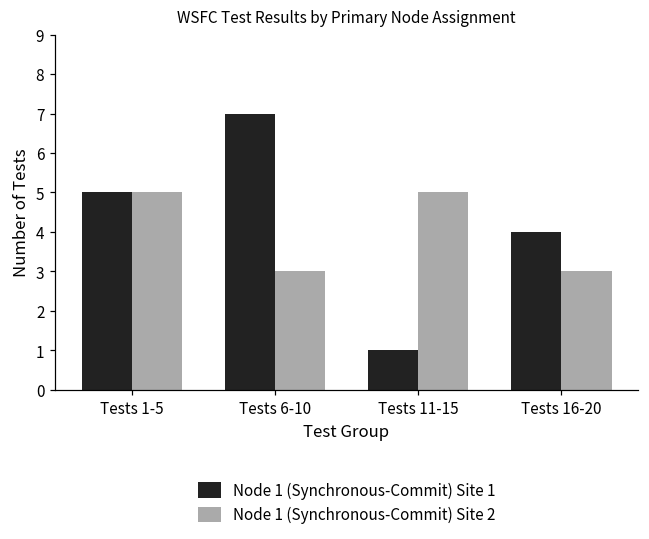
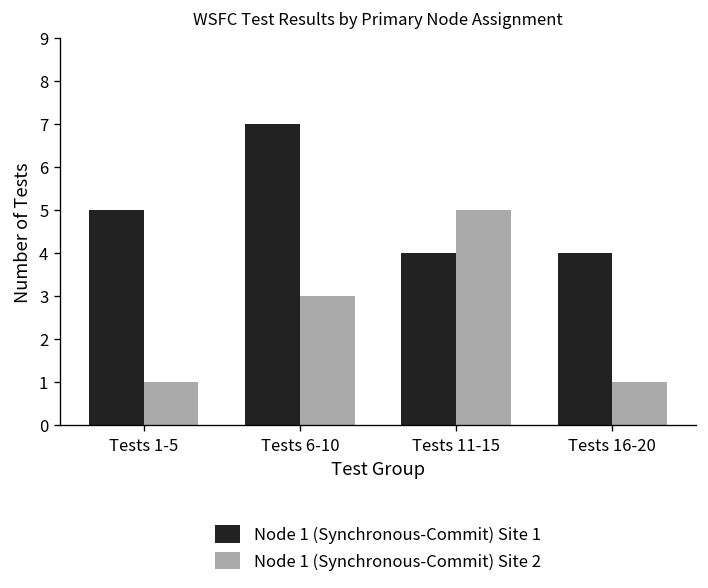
  {
    "Node 1 (Synchronous-Commit) Site 1": {
      "Tests 1-5": 5,
      "Tests 6-10": 7,
-     "Tests 11-15": 1,
+     "Tests 11-15": 4,
      "Tests 16-20": 4
    },
    "Node 1 (Synchronous-Commit) Site 2": {
-     "Tests 1-5": 5,
+     "Tests 1-5": 1,
      "Tests 6-10": 3,
      "Tests 11-15": 5,
-     "Tests 16-20": 3
+     "Tests 16-20": 1
    }
  }
